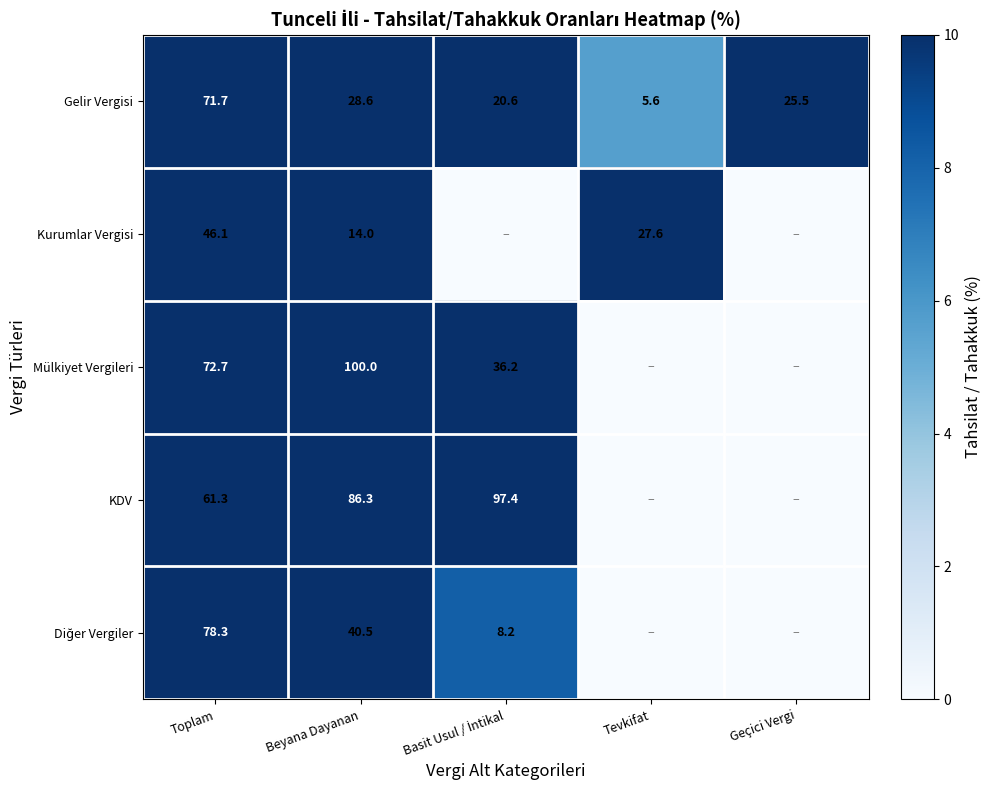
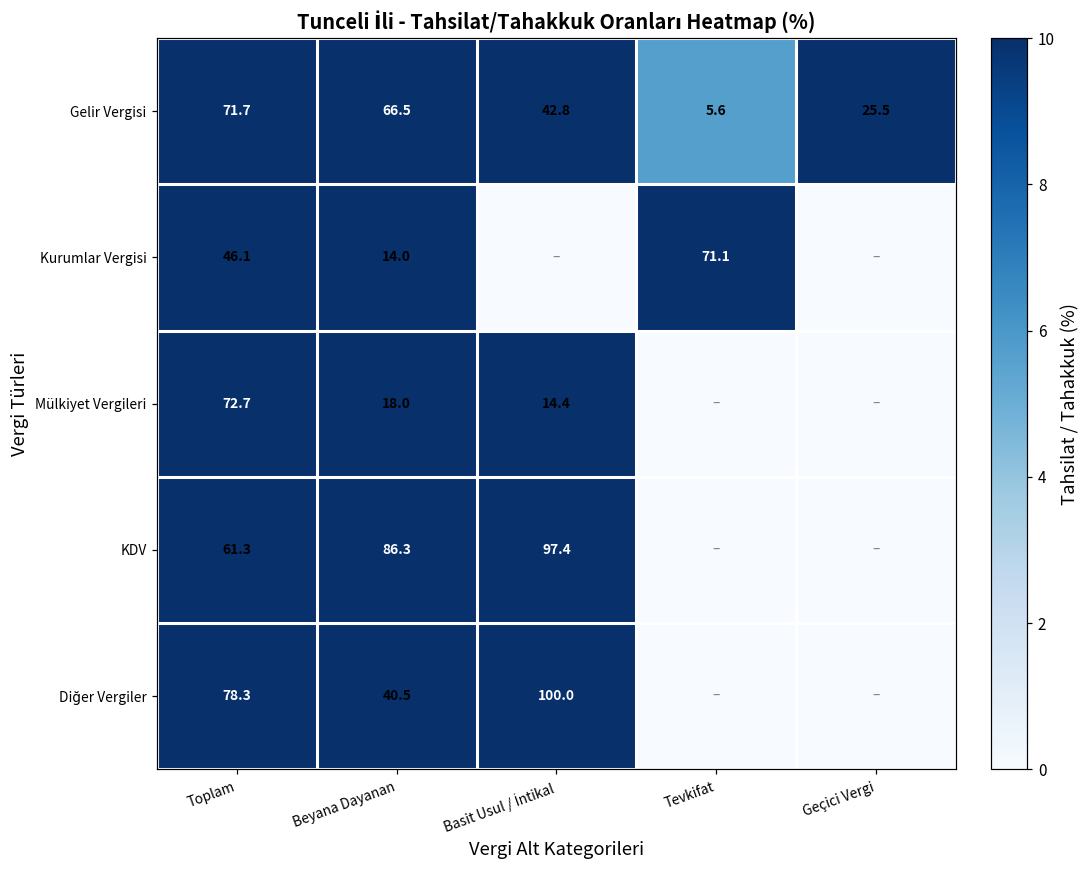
  {
    "Gelir Vergisi": {
      "Toplam": 71.7,
-     "Beyana Dayanan": 28.6,
-     "Basit Usul / İntikal": 20.6,
+     "Beyana Dayanan": 66.5,
+     "Basit Usul / İntikal": 42.8,
      "Tevkifat": 5.6,
      "Geçici Vergi": 25.5
    },
    "Kurumlar Vergisi": {
      "Toplam": 46.1,
      "Beyana Dayanan": 14.0,
-     "Tevkifat": 27.6
+     "Tevkifat": 71.1
    },
    "Mülkiyet Vergileri": {
      "Toplam": 72.7,
-     "Beyana Dayanan": 100.0,
-     "Basit Usul / İntikal": 36.2
+     "Beyana Dayanan": 18.0,
+     "Basit Usul / İntikal": 14.4
    },
    "KDV": {
      "Toplam": 61.3,
      "Beyana Dayanan": 86.3,
      "Basit Usul / İntikal": 97.4
    },
    "Diğer Vergiler": {
      "Toplam": 78.3,
      "Beyana Dayanan": 40.5,
-     "Basit Usul / İntikal": 8.2
+     "Basit Usul / İntikal": 100.0
    }
  }
